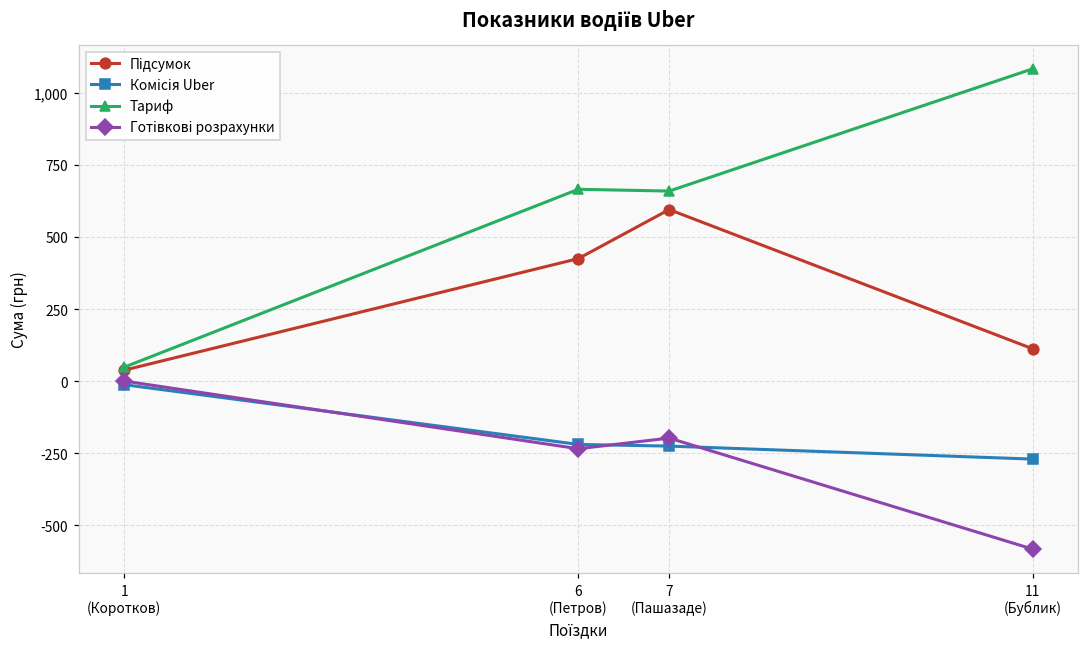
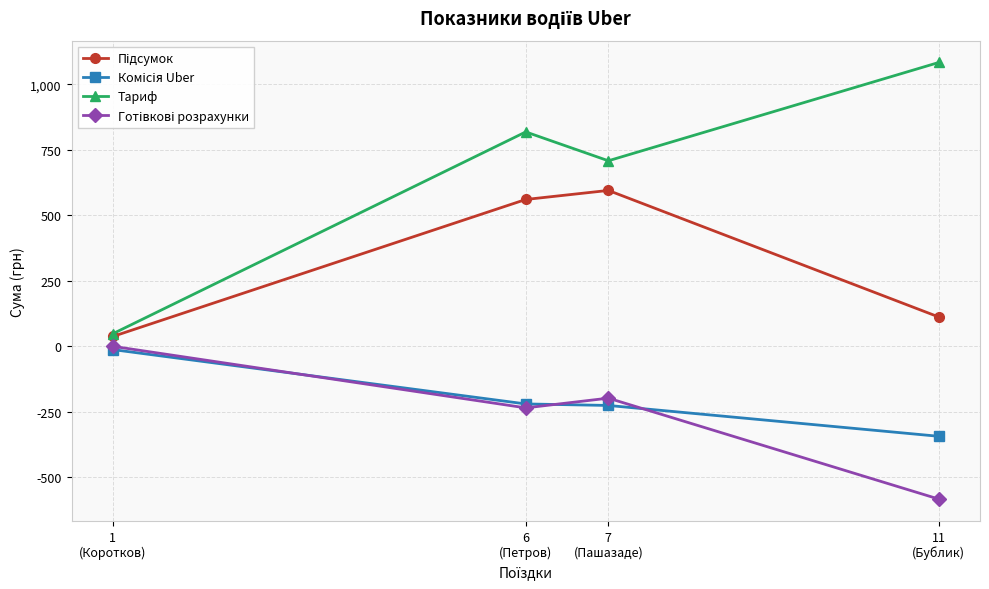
  {
    "Підсумок": {
      "1 (Коротков)": "40",
-     "6 (Петров)": "420",
+     "6 (Петров)": "560",
      "7 (Пашазаде)": "600",
      "11 (Бублик)": "110"
    },
    "Комісія Uber": {
      "1 (Коротков)": "-10",
      "6 (Петров)": "-220",
      "7 (Пашазаде)": "-230",
-     "11 (Бублик)": "-270"
+     "11 (Бублик)": "-340"
    },
    "Тариф": {
      "1 (Коротков)": "50",
-     "6 (Петров)": "670",
-     "7 (Пашазаде)": "660",
+     "6 (Петров)": "820",
+     "7 (Пашазаде)": "710",
      "11 (Бублик)": "1,080"
    },
    "Готівкові розрахунки": {
      "1 (Коротков)": "0",
      "6 (Петров)": "-240",
      "7 (Пашазаде)": "-200",
      "11 (Бублик)": "-580"
    }
  }
